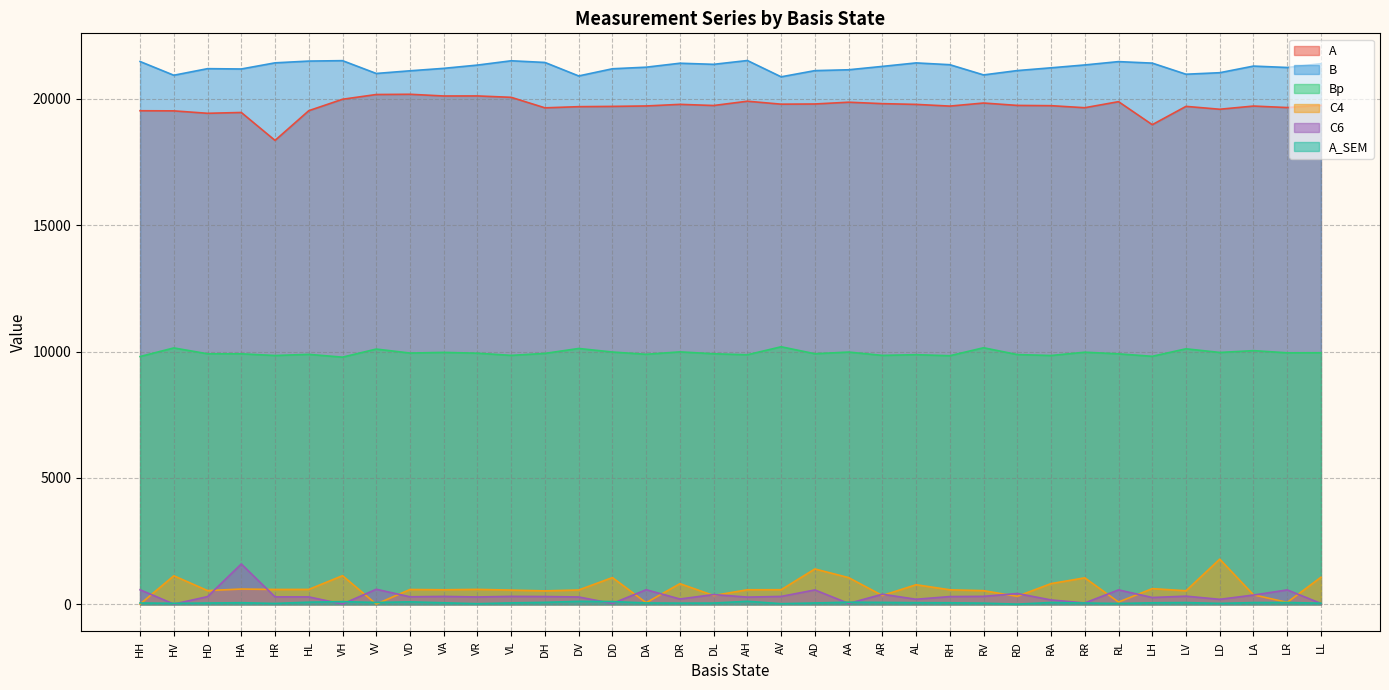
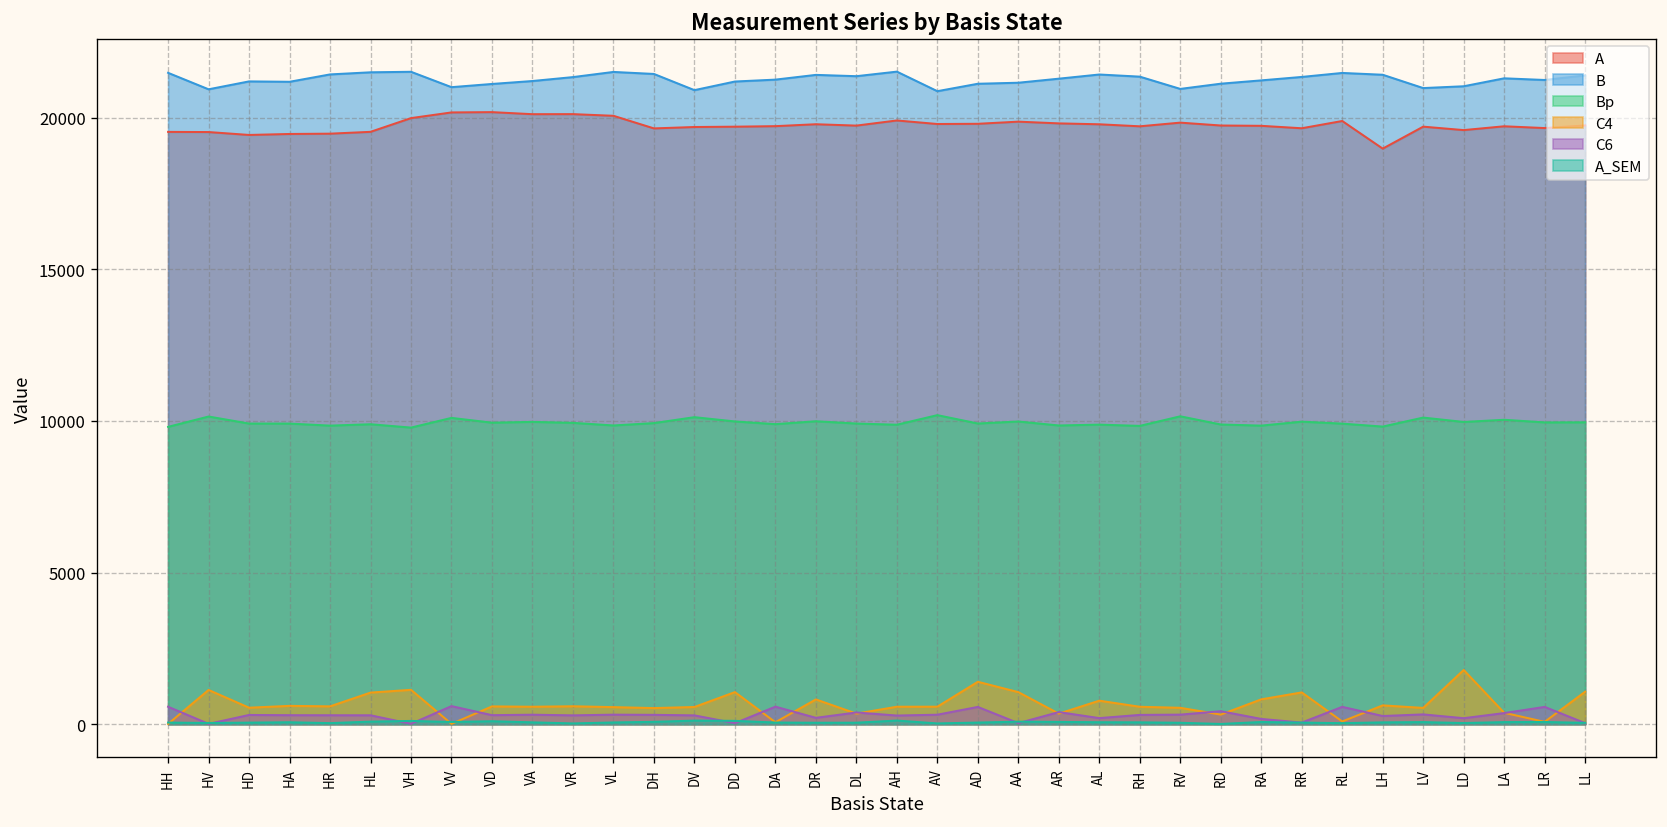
  {
    "A": {
      "HH": 19500,
      "HV": 19500,
      "HD": 19400,
      "HA": 19500,
-     "HR": 18400,
+     "HR": 19500,
      "HL": 19500,
      "VH": 20000,
      "VV": 20200,
      "VD": 20200,
      "VA": 20100,
      "VR": 20100,
      "VL": 20100,
      "DH": 19600,
      "DV": 19700,
      "DD": 19700,
      "DA": 19700,
      "DR": 19800,
      "DL": 19700,
      "AH": 19900,
      "AV": 19800,
      "AD": 19800,
      "AA": 19900,
      "AR": 19800,
      "AL": 19800,
      "RH": 19700,
      "RV": 19800,
      "RD": 19700,
      "RA": 19700,
      "RR": 19700,
      "RL": 19900,
      "LH": 19000,
      "LV": 19700,
      "LD": 19600,
      "LA": 19700,
      "LR": 19700
    },
    "C4": {
      "HV": 1100,
      "HD": 500,
      "HA": 600,
      "HR": 600,
-     "HL": 600,
+     "HL": 1000,
      "VH": 1100,
      "VD": 600,
      "VA": 600,
      "VR": 600,
      "VL": 600,
      "DH": 500,
      "DV": 600,
      "DD": 1100,
      "DR": 800,
      "AH": 600,
      "AV": 600,
      "AD": 1400,
      "AA": 1100,
      "AL": 800,
      "RH": 600,
      "RV": 500,
      "RD": 300,
      "RA": 800,
      "RR": 1000,
      "LH": 600,
      "LV": 500,
      "LD": 1800,
      "LL": 1100
    },
    "C6": {
      "HH": 600,
      "HD": 300,
-     "HA": 1600,
+     "HA": 300,
      "HR": 300,
      "HL": 300,
      "VV": 600,
      "VD": 300,
      "VA": 300,
      "VR": 300,
      "VL": 300,
      "DH": 300,
      "DV": 300,
      "DA": 600,
      "DR": 200,
      "AH": 300,
      "AV": 300,
      "AD": 600,
      "AL": 200,
      "RH": 300,
      "RV": 300,
      "RD": 400,
      "RA": 200,
      "RL": 600,
      "LH": 300,
      "LV": 300,
      "LD": 200,
      "LR": 600
    }
  }
